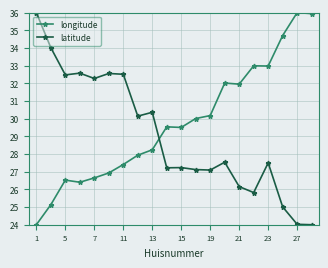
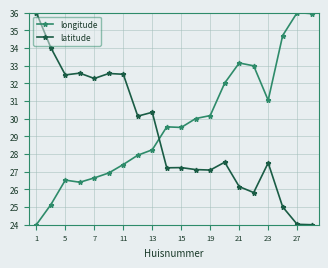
  {
    "longitude": {
-     "21": 32.0,
-     "23": 33.0,
+     "21": 33.2,
+     "23": 31.0,
      "27": 36.0
    },
    "latitude": {
      "21": 26.2,
      "23": 27.5,
      "27": 24.0
    }
  }
